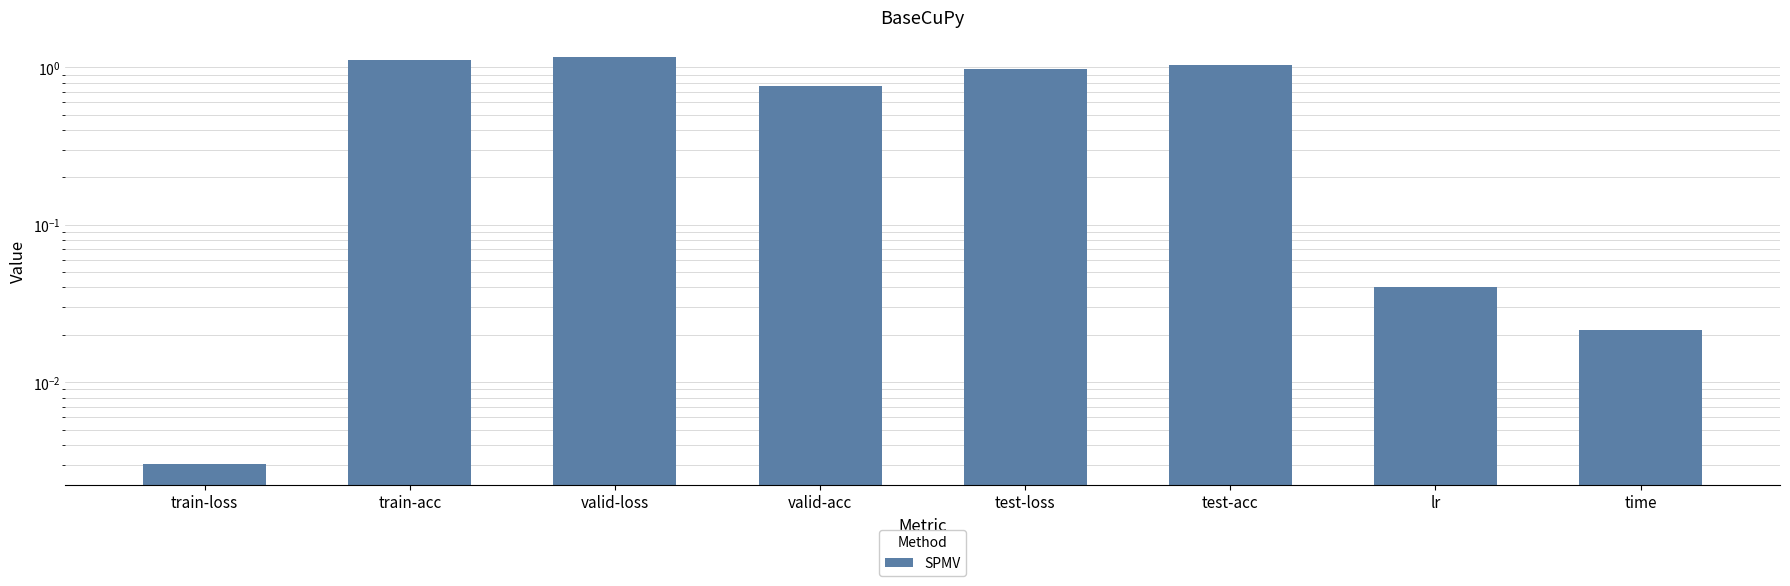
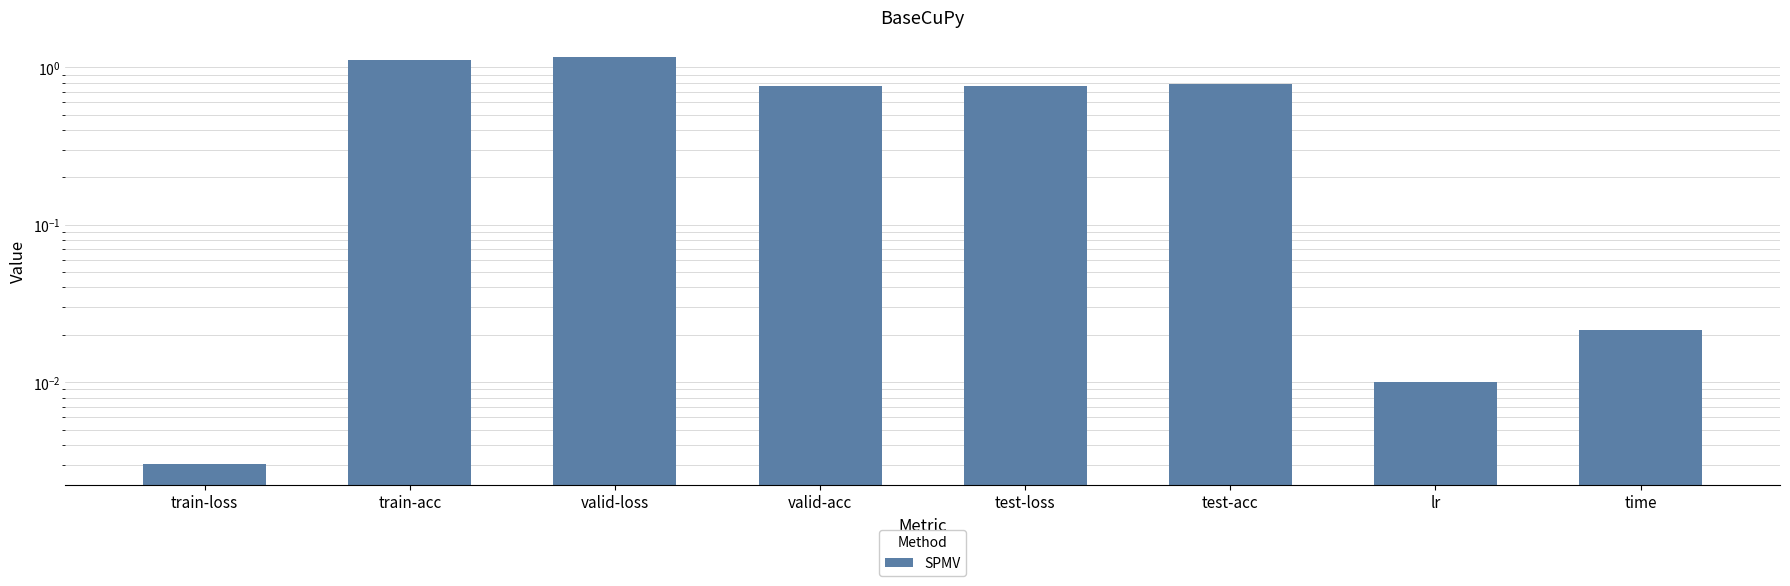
  {
    "train-loss": 0.0030,
    "train-acc": 1.1,
    "valid-loss": 1.2,
    "valid-acc": 0.8,
-   "test-loss": 1.0,
-   "test-acc": 1.0,
-   "lr": 0.04,
+   "test-loss": 0.8,
+   "test-acc": 0.8,
+   "lr": 0.01,
    "time": 0.022
  }
